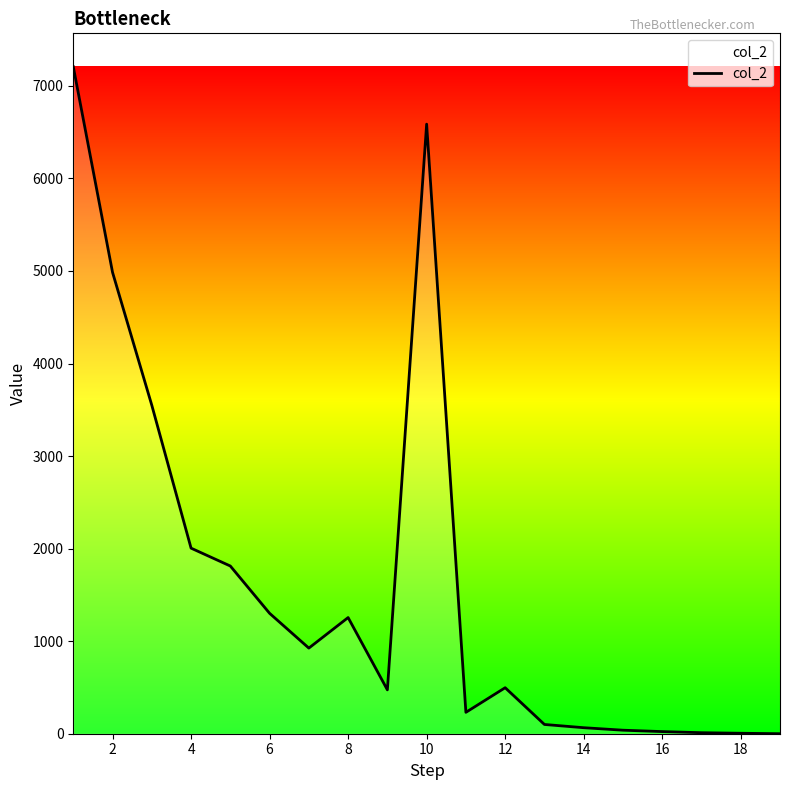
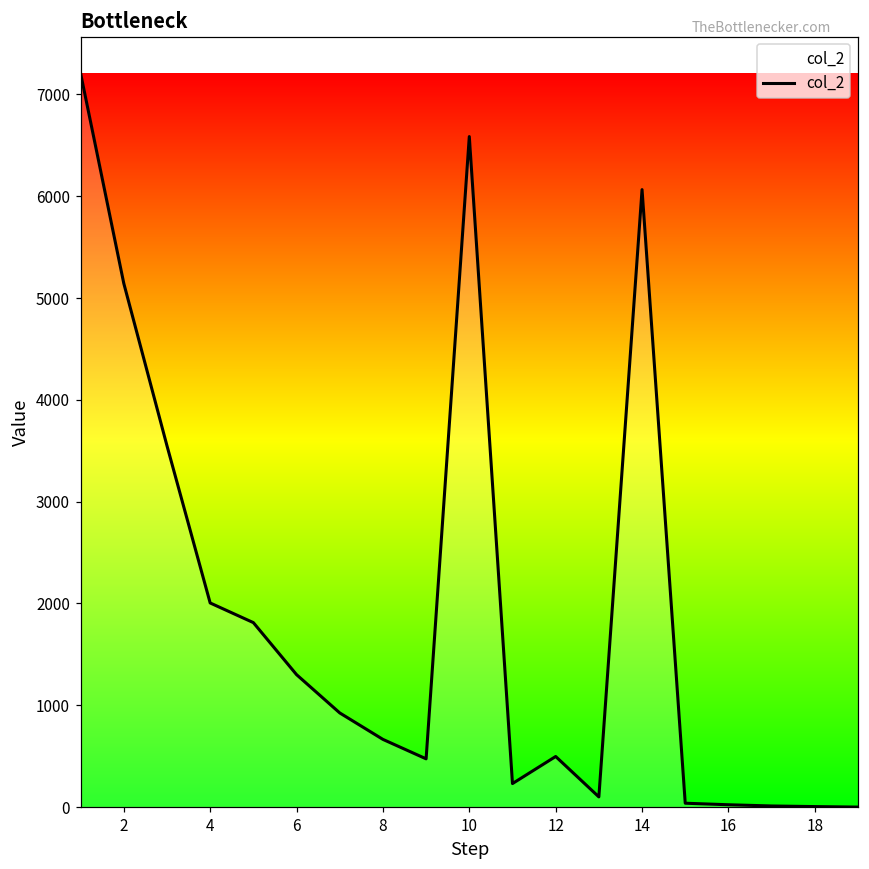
  {
-   "2": 5000,
+   "2": 5100,
    "4": 2000,
    "6": 1300,
-   "8": 1300,
+   "8": 700,
    "10": 6600,
    "12": 500,
-   "14": 100,
+   "14": 6100,
    "16": 0,
    "18": 0
  }
